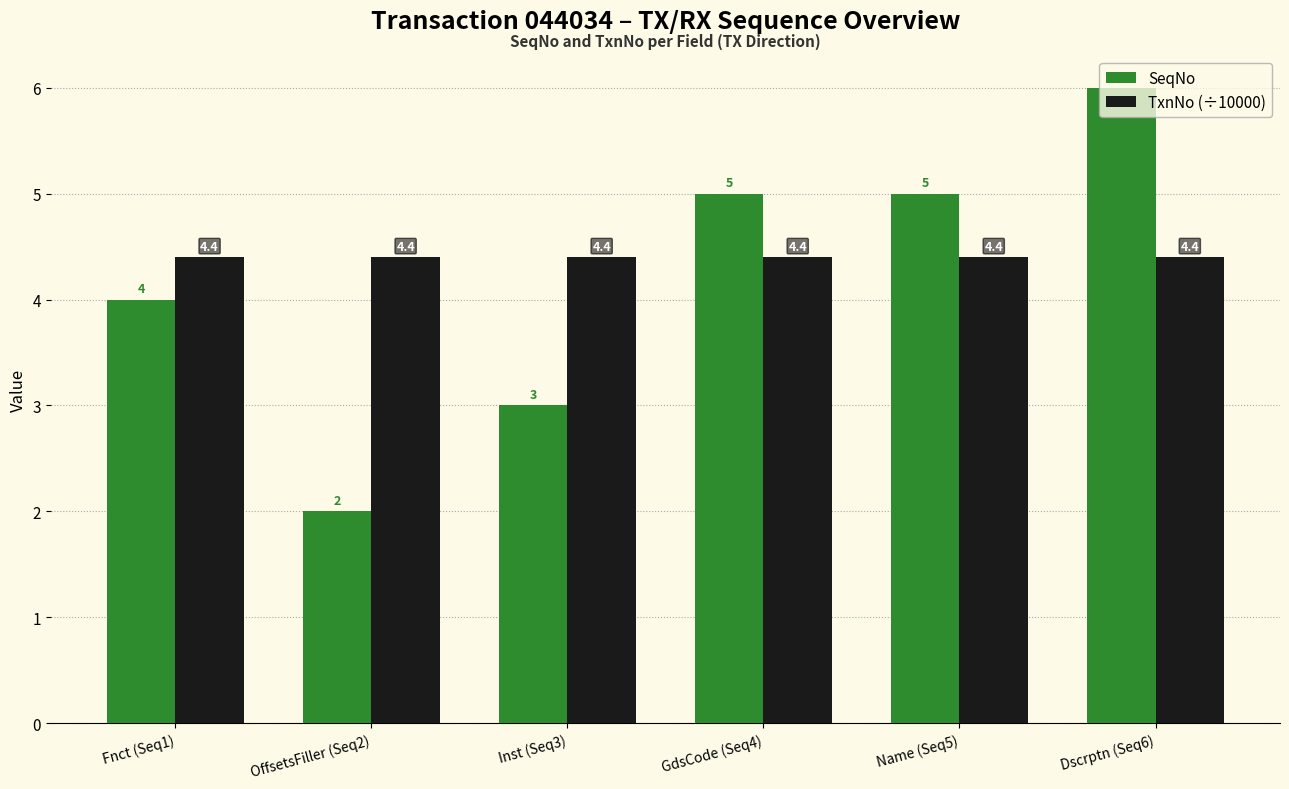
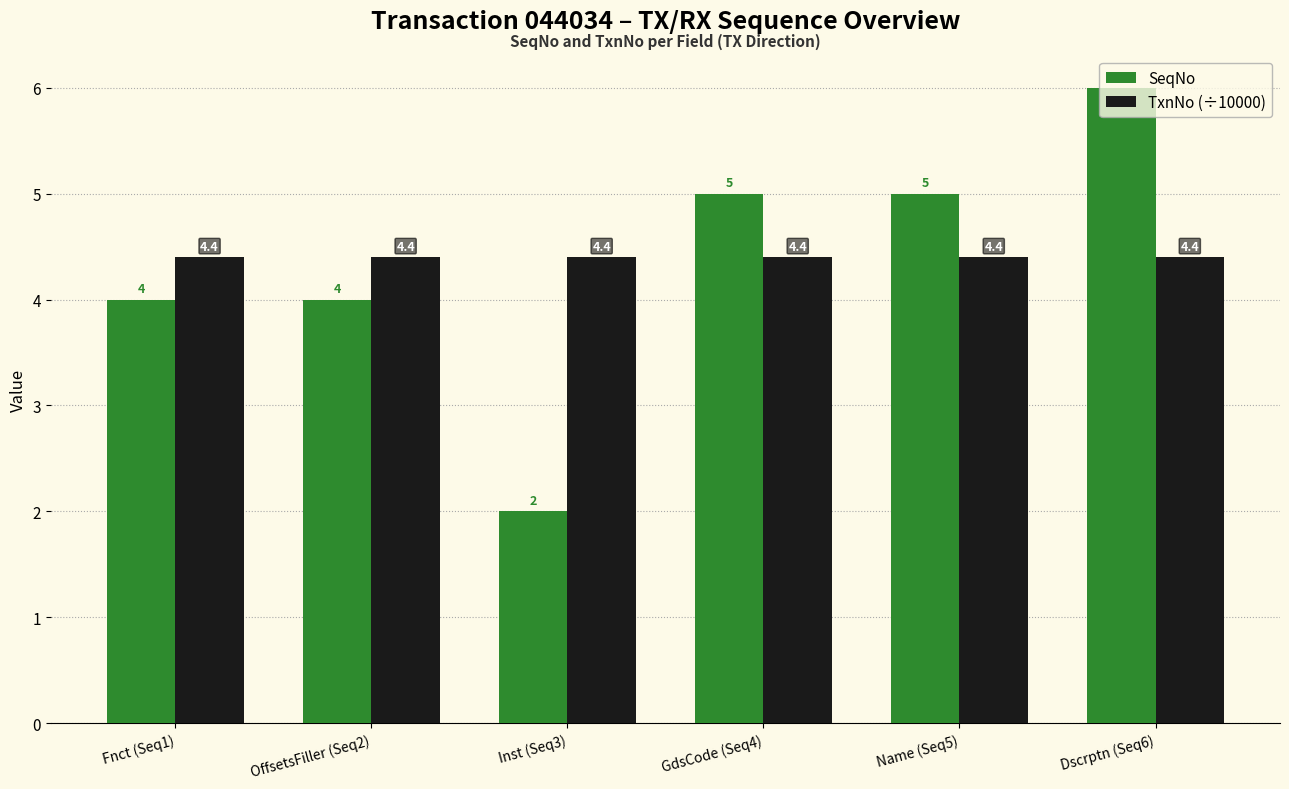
  {
    "SeqNo": {
      "Fnct (Seq1)": 4,
-     "OffsetsFiller (Seq2)": 2,
-     "Inst (Seq3)": 3,
+     "OffsetsFiller (Seq2)": 4,
+     "Inst (Seq3)": 2,
      "GdsCode (Seq4)": 5,
      "Name (Seq5)": 5
    }
  }
